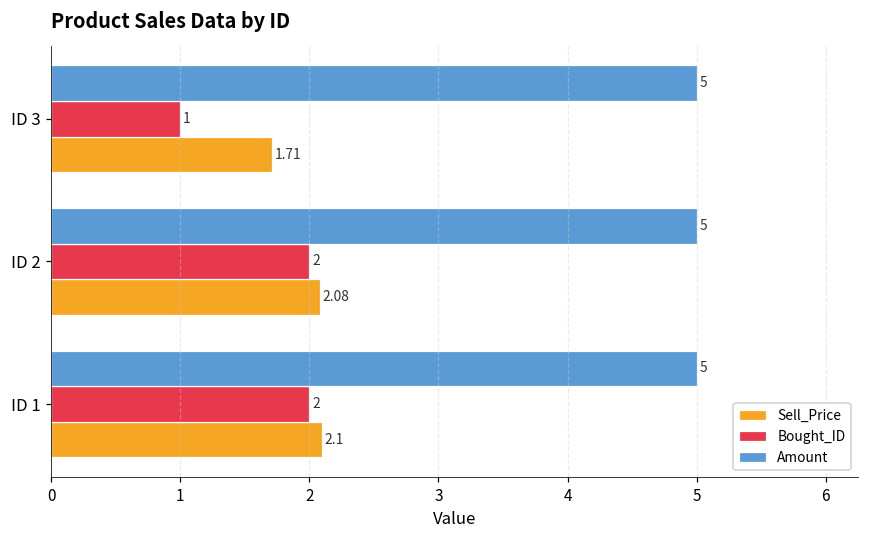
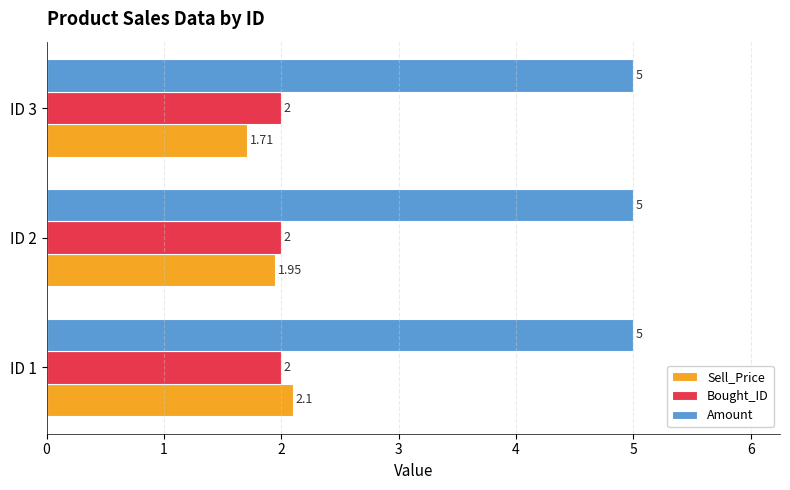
  {
    "Sell_Price": {
      "ID 3": 1.71,
-     "ID 2": 2.08,
+     "ID 2": 1.95,
      "ID 1": 2.1
    },
    "Bought_ID": {
-     "ID 3": 1,
+     "ID 3": 2,
      "ID 2": 2,
      "ID 1": 2
    },
    "Amount": {
      "ID 3": 5,
      "ID 2": 5,
      "ID 1": 5
    }
  }
